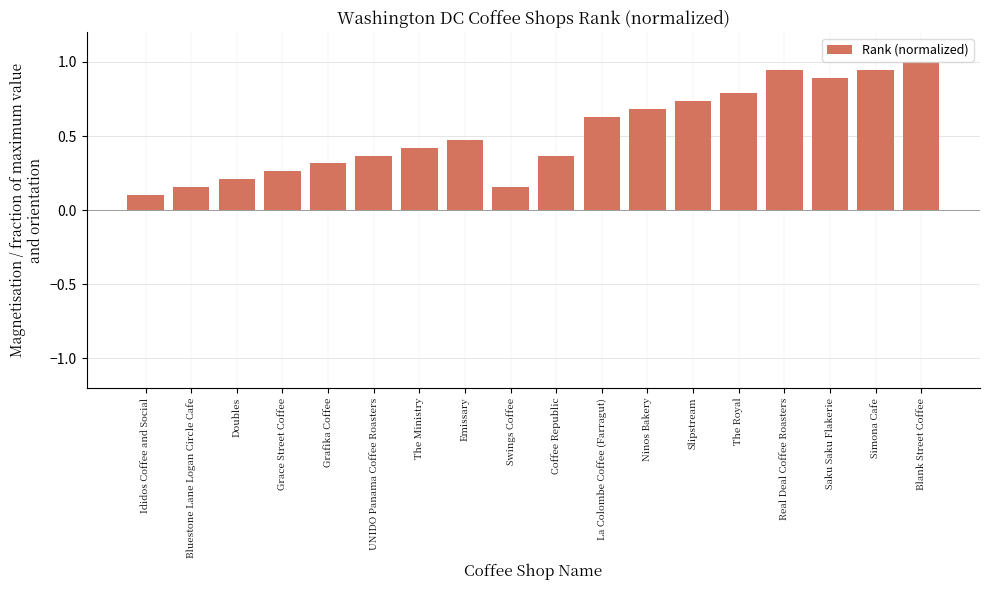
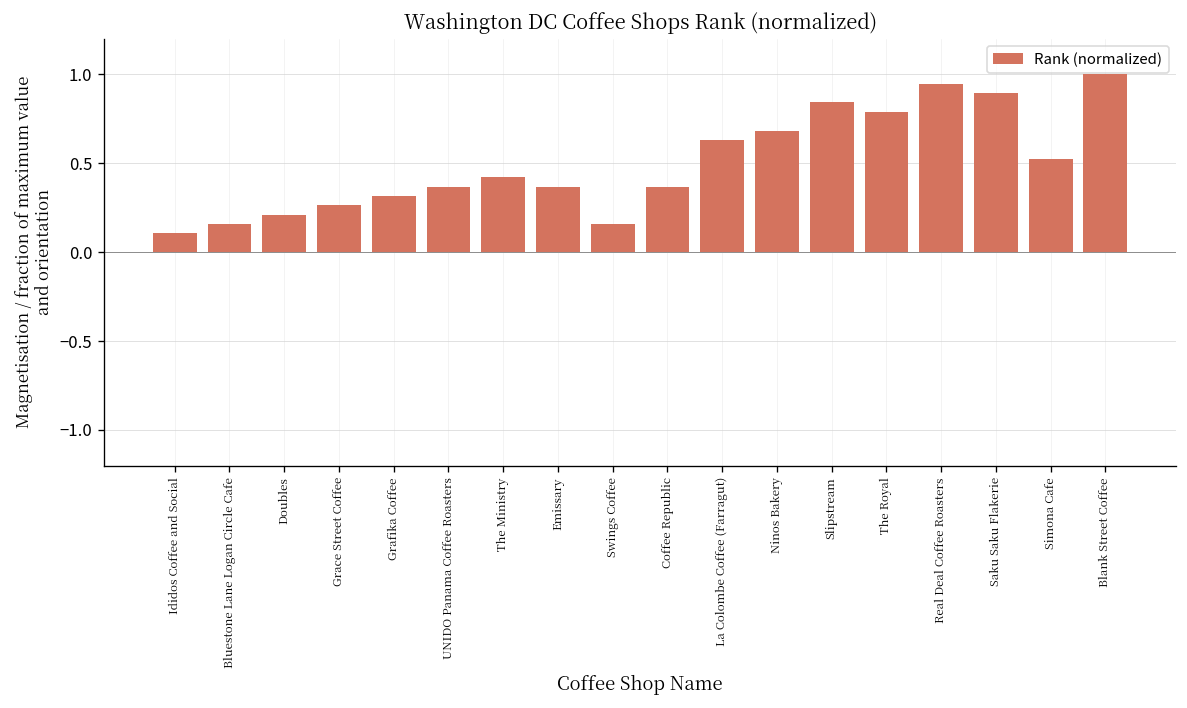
  {
    "Ididos Coffee and Social": 0.11,
    "Bluestone Lane Logan Circle Cafe": 0.16,
    "Doubles": 0.21,
    "Grace Street Coffee": 0.26,
    "Grafika Coffee": 0.32,
    "UNIDO Panama Coffee Roasters": 0.37,
    "The Ministry": 0.42,
-   "Emissary": 0.47,
+   "Emissary": 0.37,
    "Swings Coffee": 0.16,
    "Coffee Republic": 0.37,
    "La Colombe Coffee (Farragut)": 0.63,
    "Ninos Bakery": 0.68,
-   "Slipstream": 0.74,
+   "Slipstream": 0.84,
    "The Royal": 0.79,
    "Real Deal Coffee Roasters": 0.95,
    "Saku Saku Flakerie": 0.89,
-   "Simona Cafe": 0.95,
+   "Simona Cafe": 0.53,
    "Blank Street Coffee": 1.00
  }
